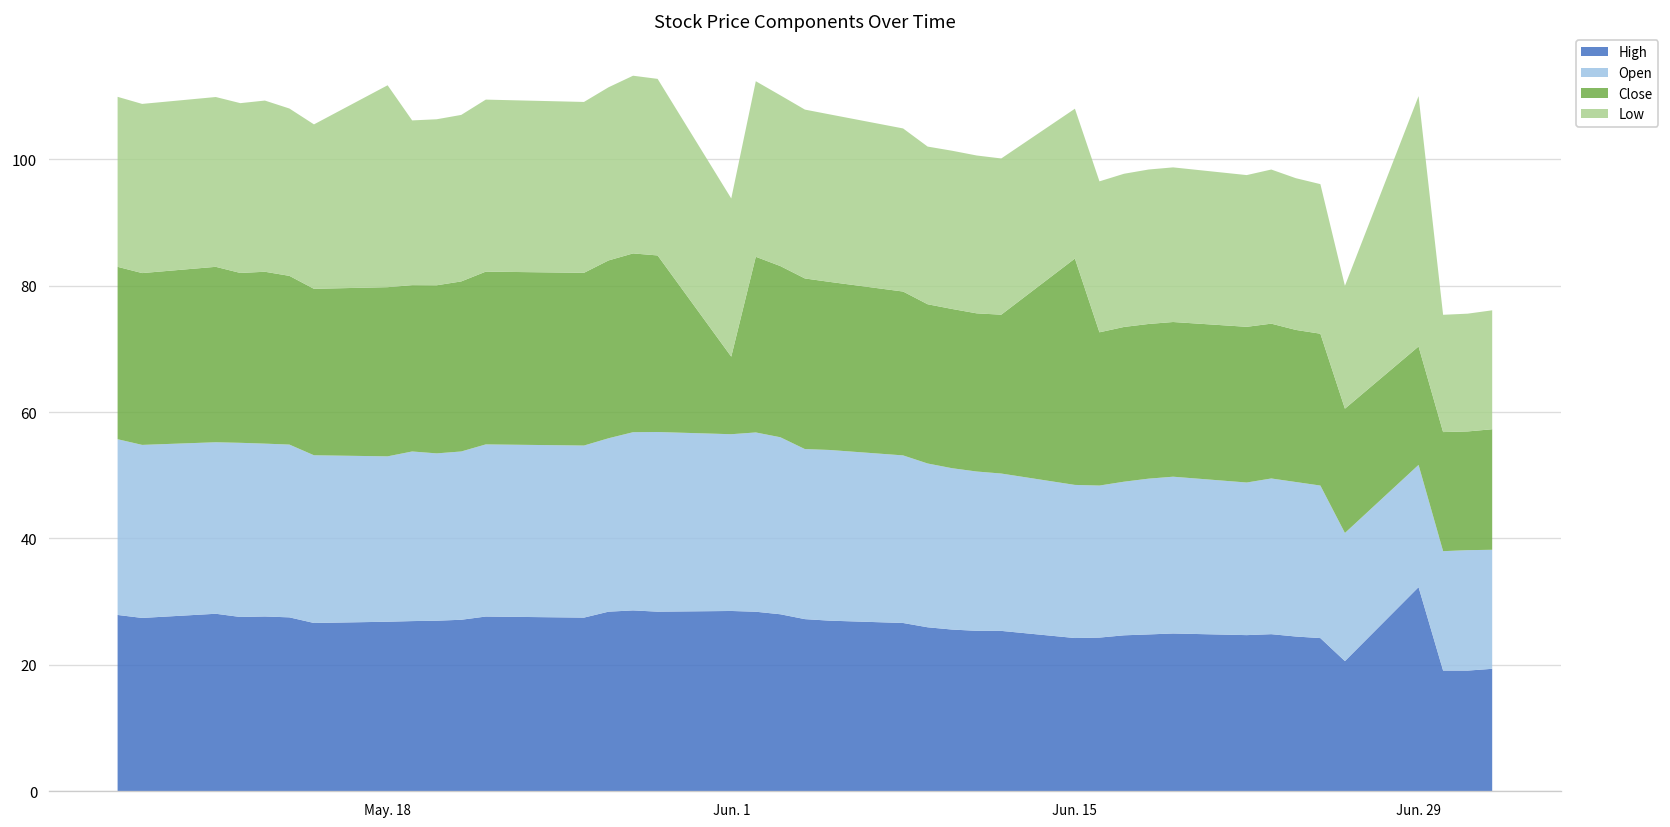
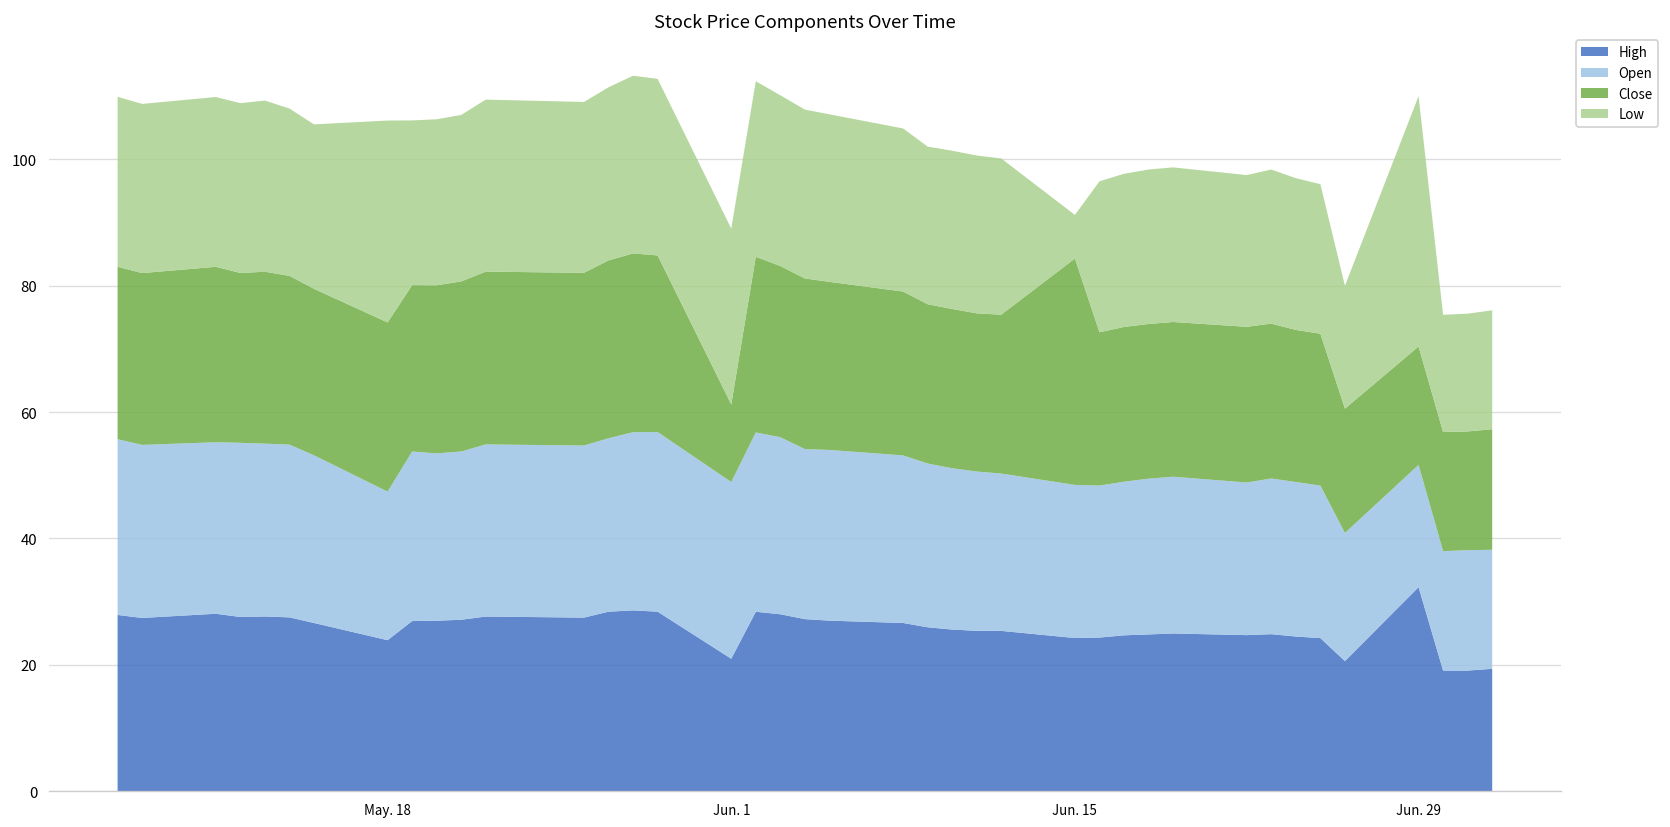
  {
    "High": {
-     "May. 18": 27,
-     "Jun. 1": 29,
+     "May. 18": 24,
+     "Jun. 1": 21,
      "Jun. 15": 24,
      "Jun. 29": 32
    },
    "Open": {
-     "May. 18": 26,
+     "May. 18": 23,
      "Jun. 1": 28,
      "Jun. 15": 24,
      "Jun. 29": 19
    },
    "Close": {
      "May. 18": 27,
      "Jun. 1": 12,
      "Jun. 15": 36,
      "Jun. 29": 19
    },
    "Low": {
      "May. 18": 32,
-     "Jun. 1": 25,
-     "Jun. 15": 24,
+     "Jun. 1": 28,
+     "Jun. 15": 7,
      "Jun. 29": 40
    }
  }
